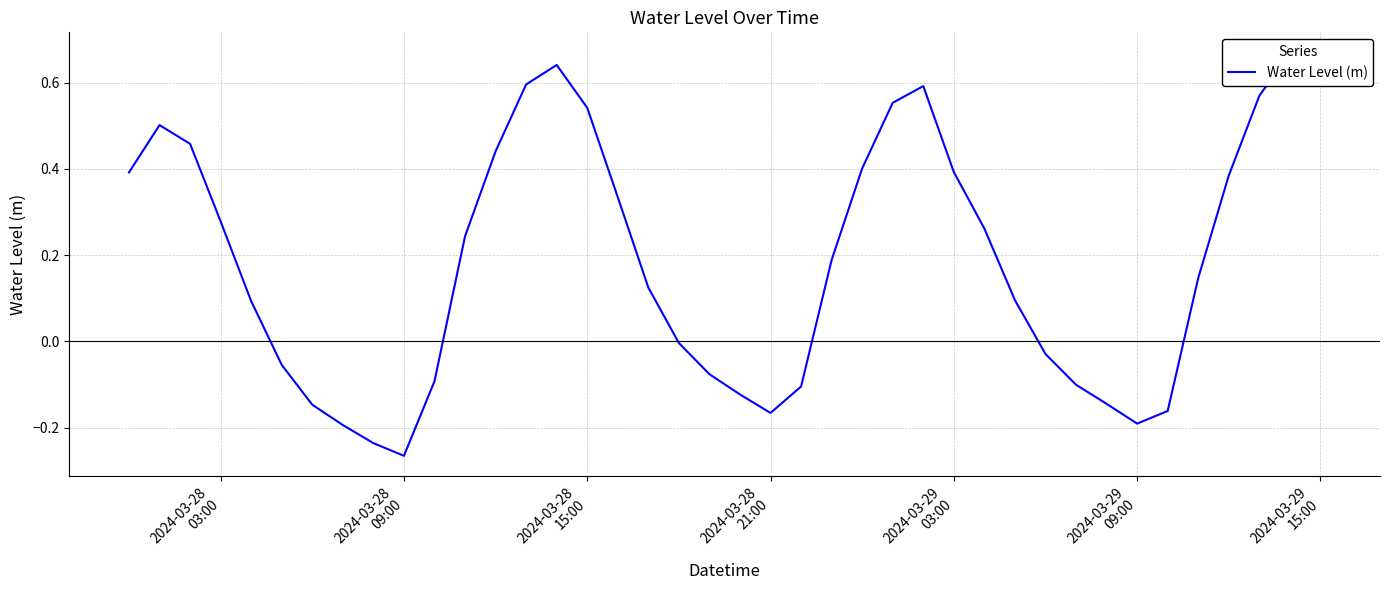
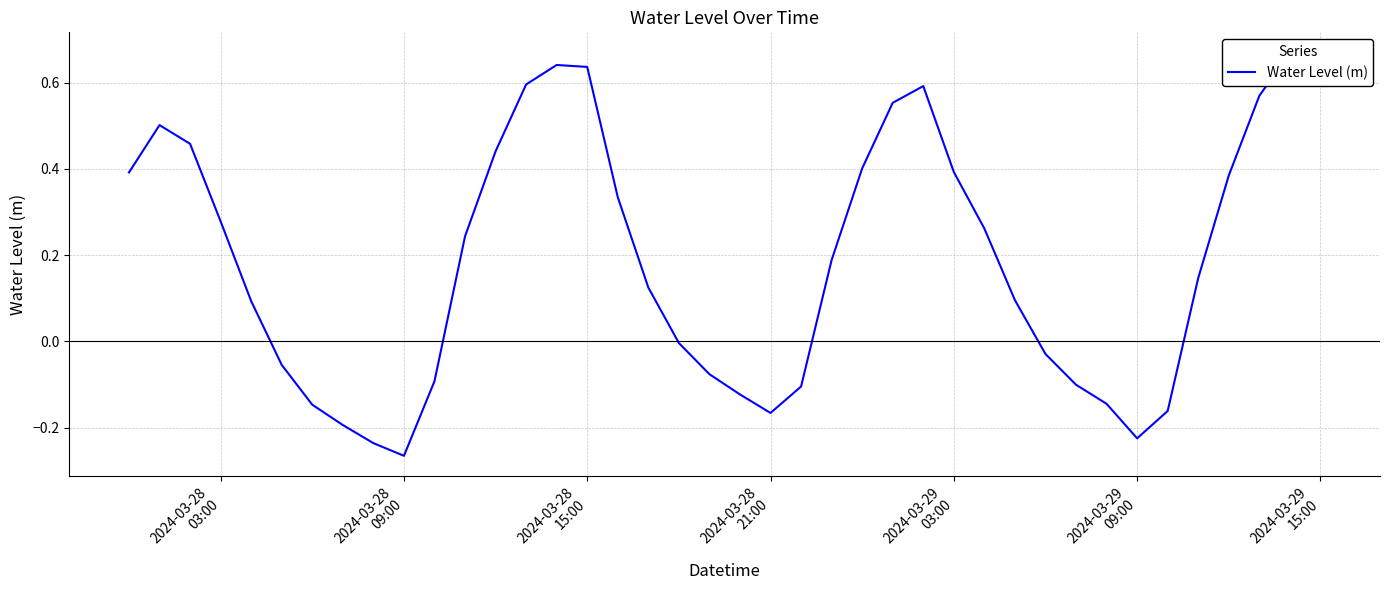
  {
    "2024-03-28 03:00": 0.28,
    "2024-03-28 09:00": -0.27,
-   "2024-03-28 15:00": 0.54,
+   "2024-03-28 15:00": 0.64,
    "2024-03-28 21:00": -0.17,
    "2024-03-29 03:00": 0.39,
-   "2024-03-29 09:00": -0.19
+   "2024-03-29 09:00": -0.22
  }
